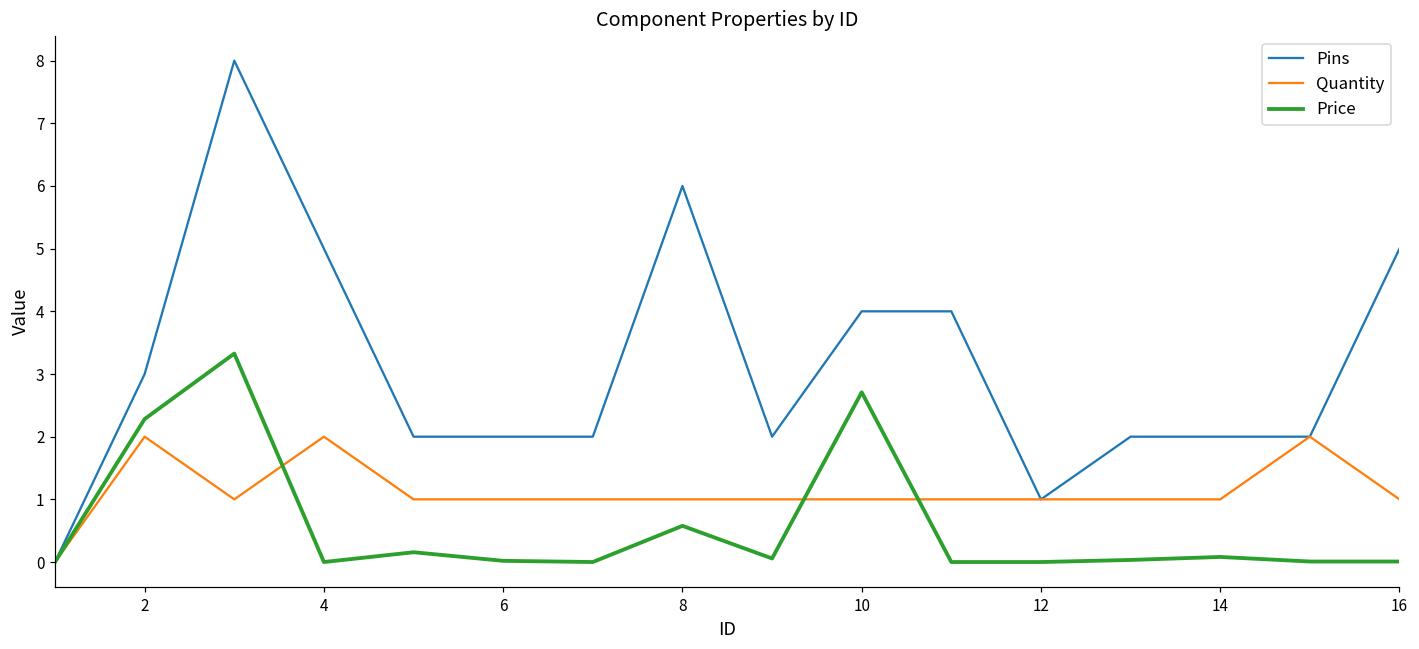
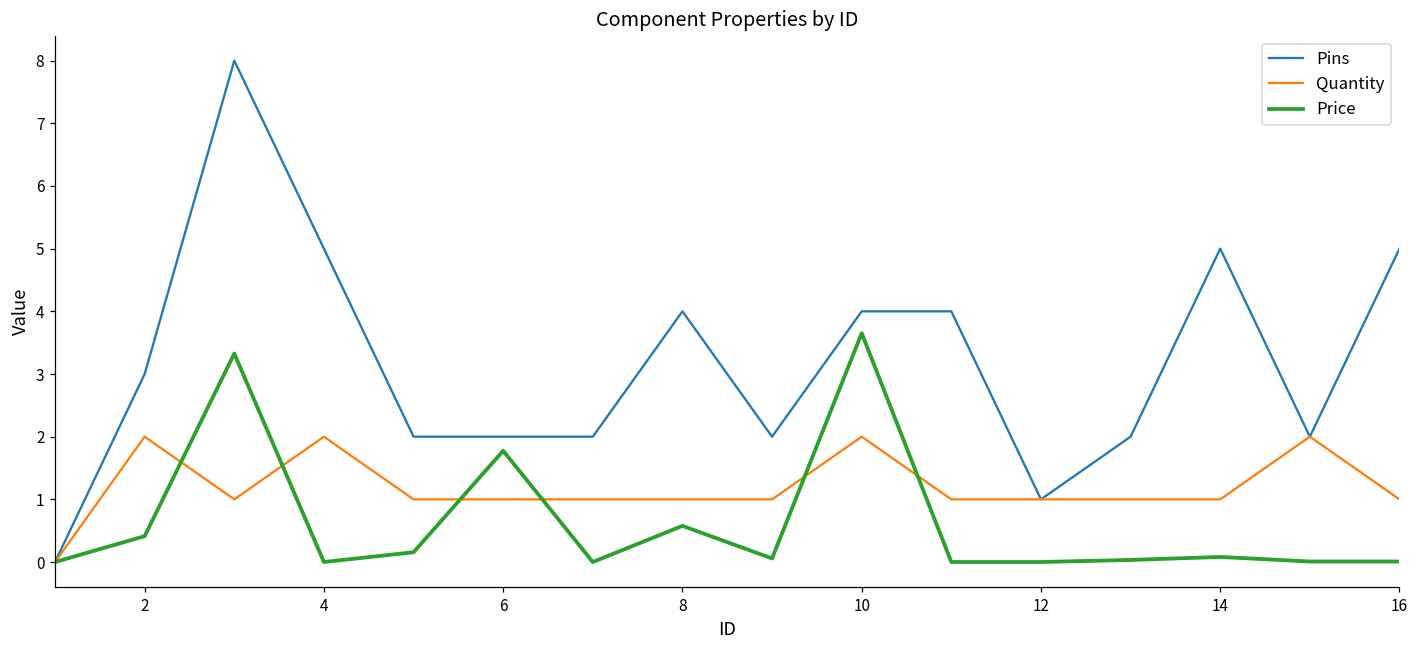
  {
    "Pins": {
      "2": 3,
      "4": 5,
      "6": 2,
-     "8": 6,
+     "8": 4,
      "10": 4,
-     "14": 2,
+     "14": 5,
      "16": 5
    },
    "Quantity": {
      "2": 2,
      "4": 2,
      "6": 1,
      "8": 1,
-     "10": 1,
+     "10": 2,
      "14": 1,
      "16": 1
    },
    "Price": {
-     "2": 2.3,
+     "2": 0.4,
      "4": 0.0,
-     "6": 0.0,
+     "6": 1.8,
      "8": 0.6,
-     "10": 2.7,
+     "10": 3.7,
      "12": 0.0,
      "14": 0.1,
      "16": 0.0
    }
  }
